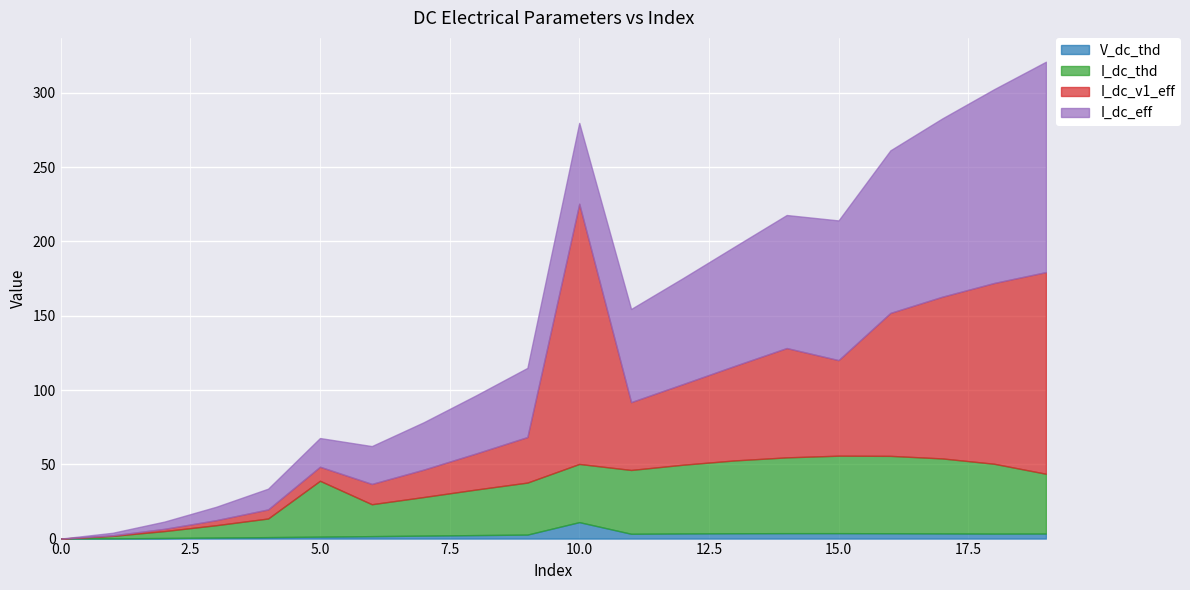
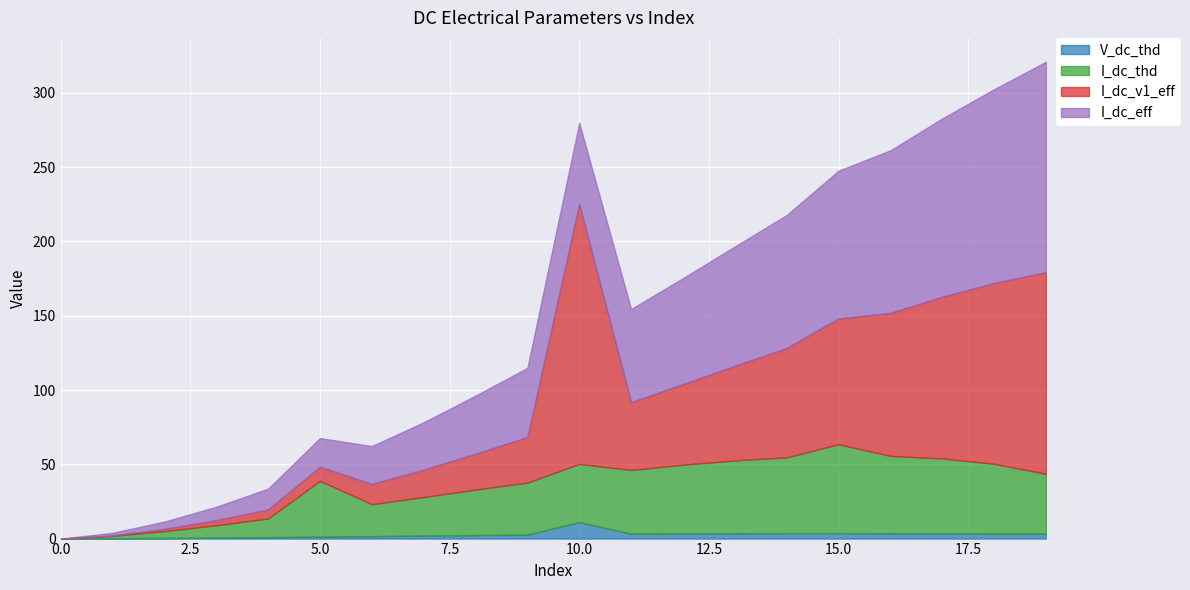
  {
    "V_dc_thd": {
      "10.0": 11,
      "15.0": 4
    },
    "I_dc_thd": {
      "5.0": 38,
      "10.0": 39,
-     "15.0": 52
+     "15.0": 60
    },
    "I_dc_v1_eff": {
      "5.0": 9,
      "10.0": 175,
-     "15.0": 64
+     "15.0": 85
    },
    "I_dc_eff": {
      "5.0": 19,
      "10.0": 54,
-     "15.0": 94
+     "15.0": 99
    }
  }
